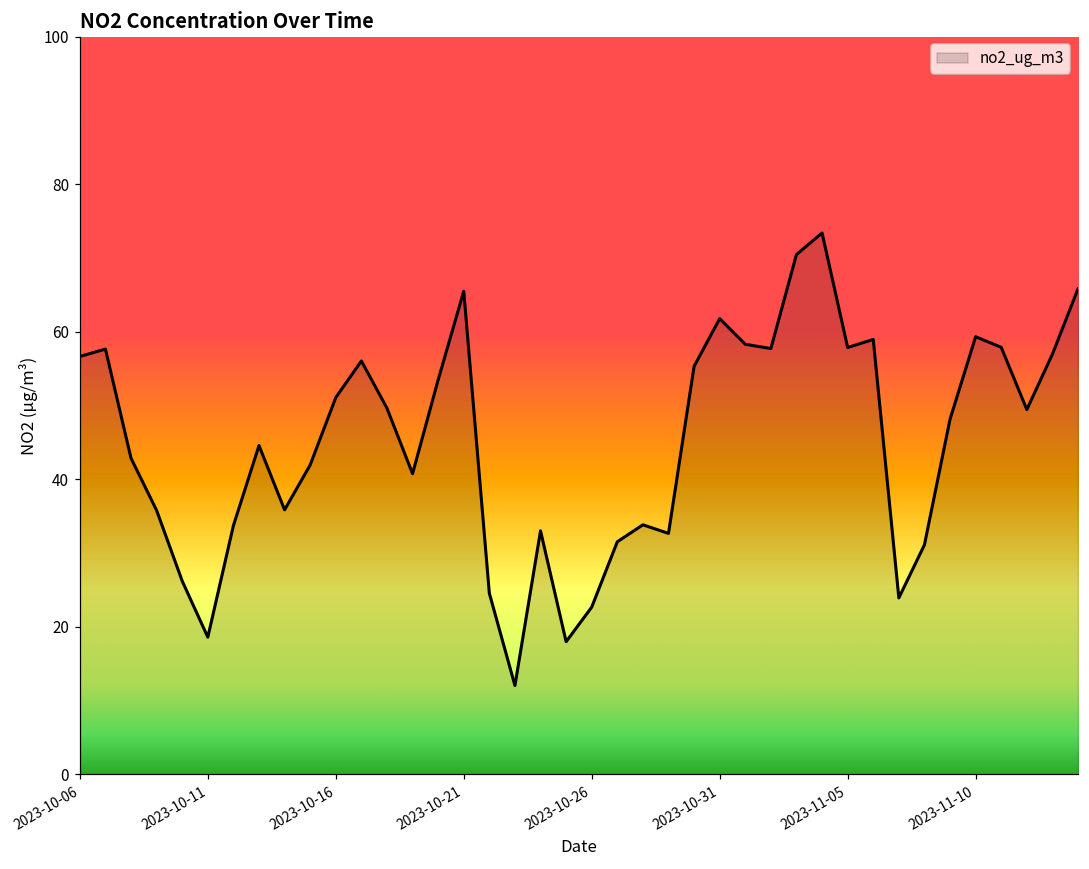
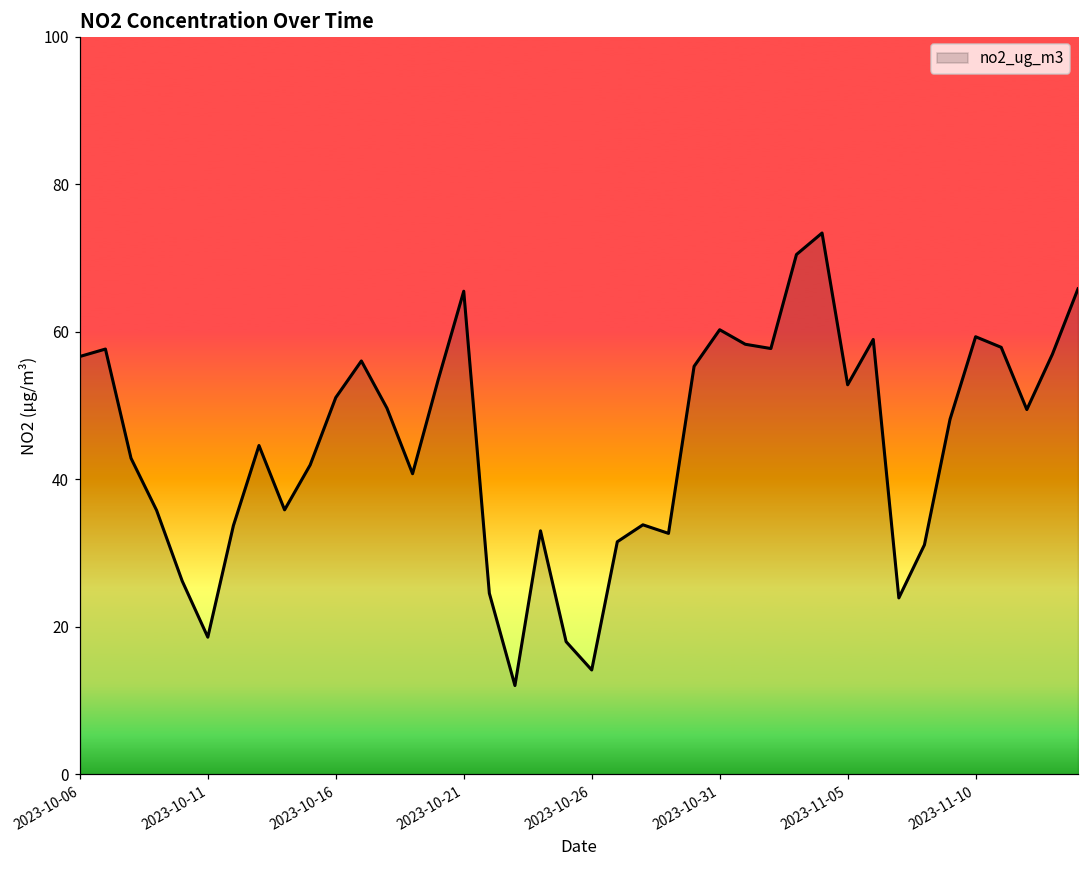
  {
    "2023-10-06": 57,
    "2023-10-11": 19,
    "2023-10-16": 51,
    "2023-10-21": 66,
-   "2023-10-26": 23,
-   "2023-10-31": 62,
-   "2023-11-05": 58,
+   "2023-10-26": 14,
+   "2023-10-31": 60,
+   "2023-11-05": 53,
    "2023-11-10": 59
  }
